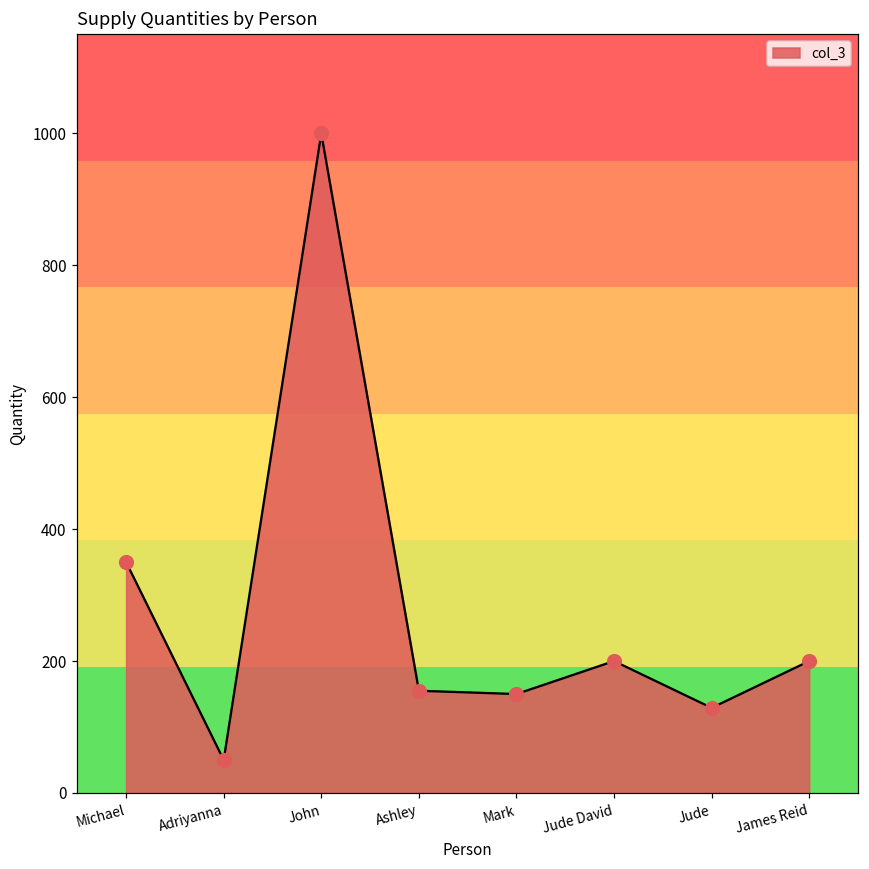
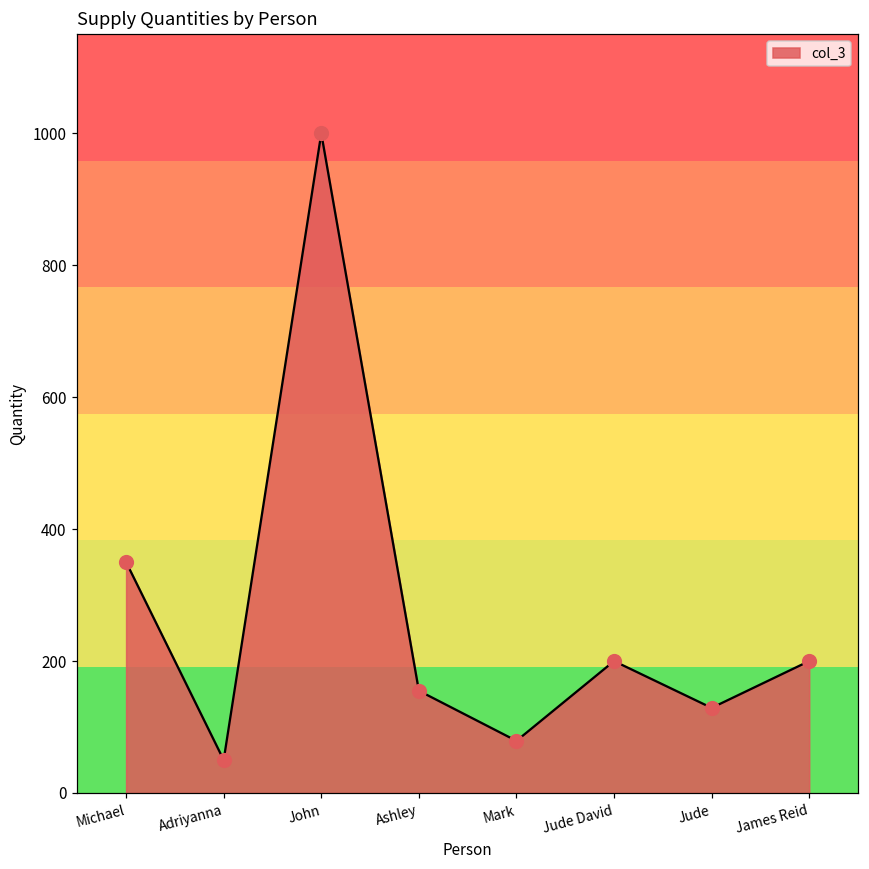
  {
    "Michael": 350,
    "Adriyanna": 50,
    "John": 1000,
    "Ashley": 160,
-   "Mark": 150,
+   "Mark": 80,
    "Jude David": 200,
    "Jude": 130,
    "James Reid": 200
  }
